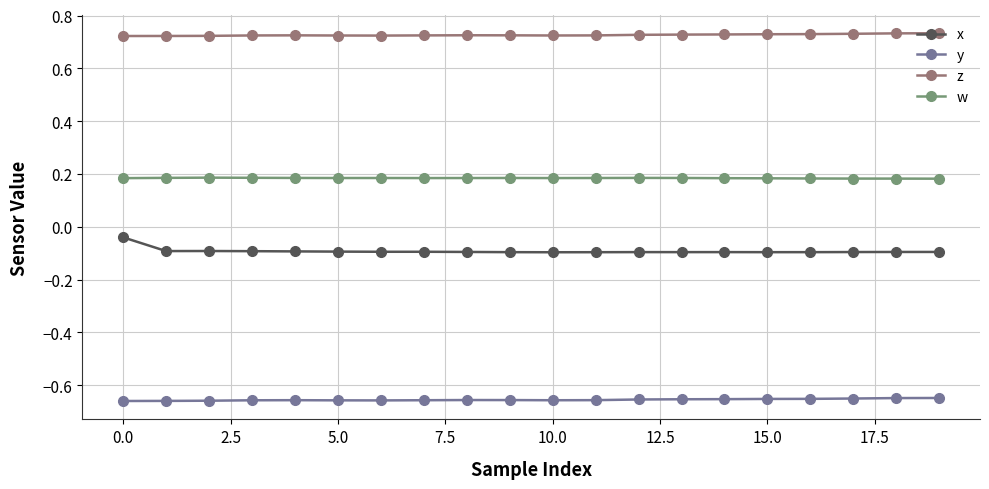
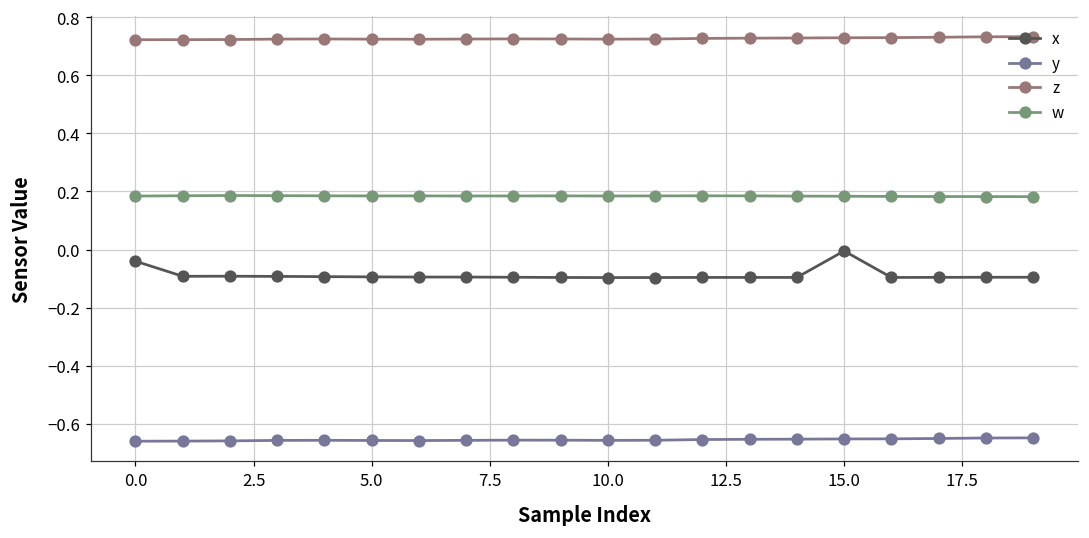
  {
    "x": {
      "0.0": -0.04,
      "5.0": -0.09,
      "10.0": -0.10,
-     "15.0": -0.10
+     "15.0": 0.00
    }
  }
